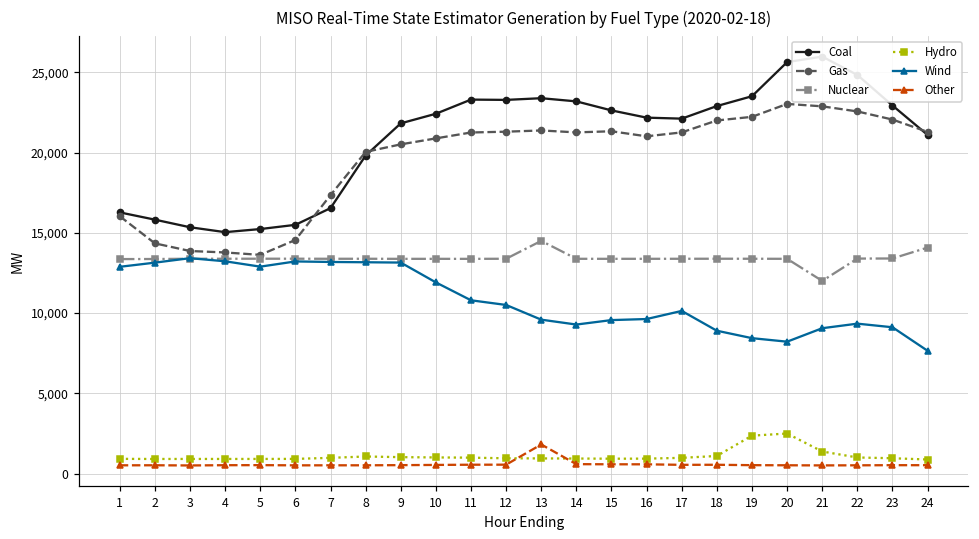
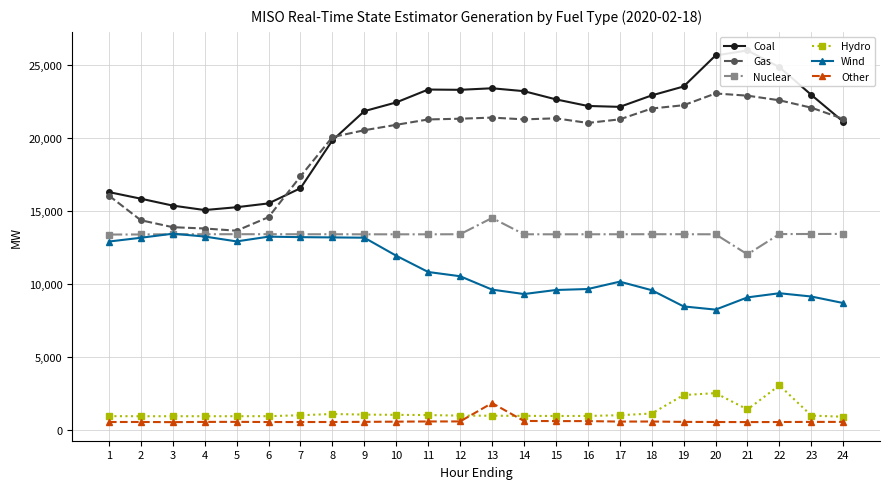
  {
    "Coal": {
      "1": "16,300",
      "2": "15,800",
      "3": "15,300",
      "4": "15,000",
      "5": "15,200",
      "6": "15,500",
      "7": "16,500",
      "8": "19,800",
      "9": "21,800",
      "10": "22,400",
      "11": "23,300",
      "12": "23,300",
      "13": "23,400",
      "14": "23,200",
      "15": "22,600",
      "16": "22,200",
      "17": "22,100",
      "18": "22,900",
      "19": "23,500",
      "20": "25,600",
      "23": "22,900",
      "24": "21,100"
    },
    "Gas": {
      "1": "16,000",
      "2": "14,300",
      "3": "13,900",
      "4": "13,800",
      "5": "13,600",
      "6": "14,600",
      "7": "17,300",
      "8": "20,000",
      "9": "20,500",
      "10": "20,900",
      "11": "21,200",
      "12": "21,300",
      "13": "21,400",
      "14": "21,300",
      "15": "21,300",
      "16": "21,000",
      "17": "21,300",
      "18": "22,000",
      "19": "22,200",
      "20": "23,000",
      "21": "22,900",
      "22": "22,600",
      "23": "22,100",
      "24": "21,300"
    },
    "Nuclear": {
      "1": "13,400",
      "2": "13,400",
      "5": "13,400",
      "7": "13,400",
      "8": "13,400",
      "9": "13,400",
      "10": "13,400",
      "11": "13,400",
      "12": "13,400",
      "13": "14,500",
      "14": "13,400",
      "15": "13,400",
      "16": "13,400",
      "17": "13,400",
      "18": "13,400",
      "19": "13,400",
      "20": "13,400",
      "21": "12,000",
      "22": "13,400",
      "23": "13,400",
-     "24": "14,100"
+     "24": "13,400"
    },
    "Hydro": {
      "1": "900",
      "2": "900",
      "3": "900",
      "4": "900",
      "5": "900",
      "6": "900",
      "7": "1,000",
      "8": "1,100",
      "9": "1,000",
      "10": "1,000",
      "11": "1,000",
      "12": "1,000",
      "13": "900",
      "14": "900",
      "15": "900",
      "16": "900",
      "17": "1,000",
      "18": "1,100",
      "19": "2,400",
      "20": "2,500",
      "21": "1,400",
-     "22": "1,000",
+     "22": "3,000",
      "23": "1,000",
      "24": "900"
    },
    "Wind": {
      "1": "12,900",
      "2": "13,100",
      "5": "12,900",
      "7": "13,200",
      "8": "13,200",
      "9": "13,100",
      "10": "11,900",
      "11": "10,800",
      "12": "10,500",
      "13": "9,600",
      "14": "9,300",
      "15": "9,600",
      "16": "9,600",
      "17": "10,100",
-     "18": "8,900",
+     "18": "9,500",
      "19": "8,400",
      "20": "8,200",
      "21": "9,100",
      "22": "9,300",
      "23": "9,100",
-     "24": "7,700"
+     "24": "8,700"
    },
    "Other": {
      "1": "500",
      "2": "500",
      "3": "500",
      "4": "500",
      "5": "500",
      "6": "500",
      "7": "500",
      "8": "500",
      "9": "500",
      "10": "500",
      "11": "600",
      "12": "600",
      "13": "1,800",
      "14": "600",
      "15": "600",
      "16": "600",
      "17": "500",
      "18": "600",
      "19": "500",
      "20": "500",
      "21": "500",
      "22": "500",
      "23": "500",
      "24": "500"
    }
  }
